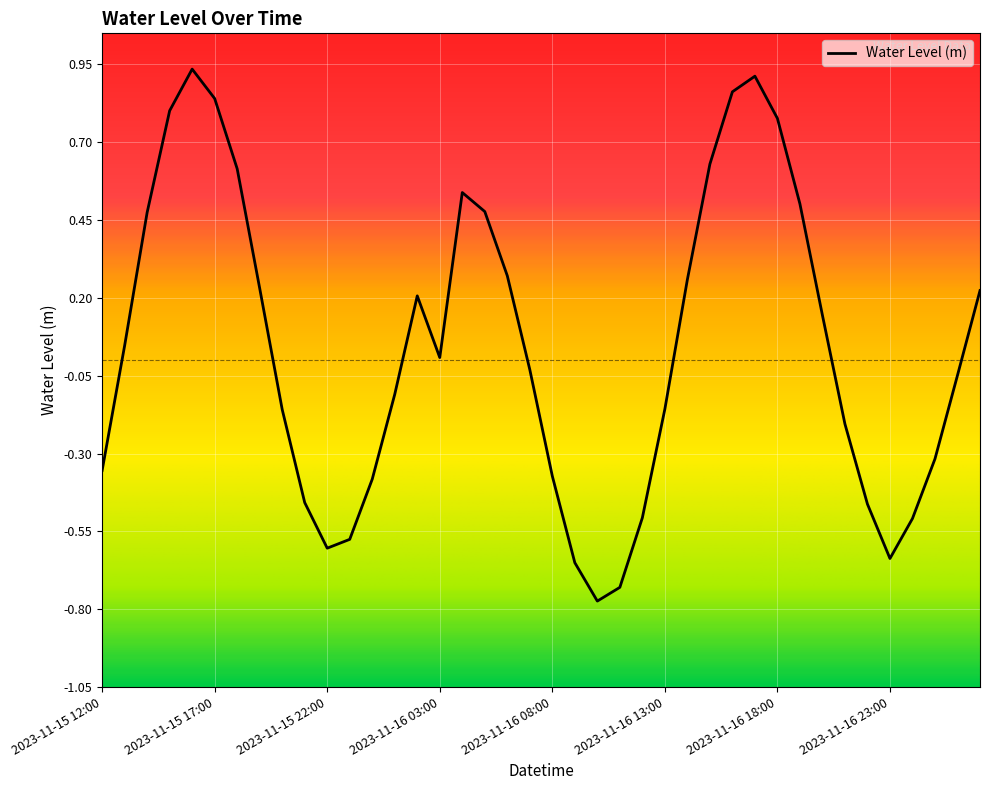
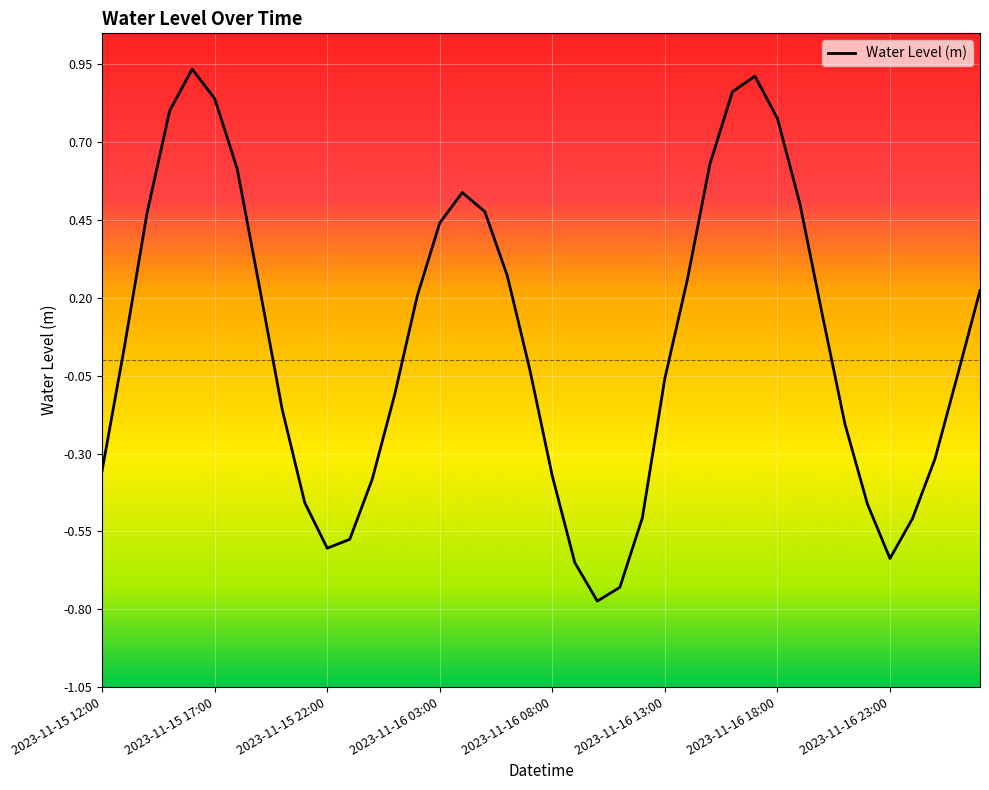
  {
    "2023-11-15 12:00": -0.35,
    "2023-11-15 17:00": 0.84,
    "2023-11-15 22:00": -0.60,
-   "2023-11-16 03:00": 0.01,
+   "2023-11-16 03:00": 0.44,
    "2023-11-16 08:00": -0.37,
-   "2023-11-16 13:00": -0.16,
+   "2023-11-16 13:00": -0.06,
    "2023-11-16 18:00": 0.78,
    "2023-11-16 23:00": -0.64
  }
